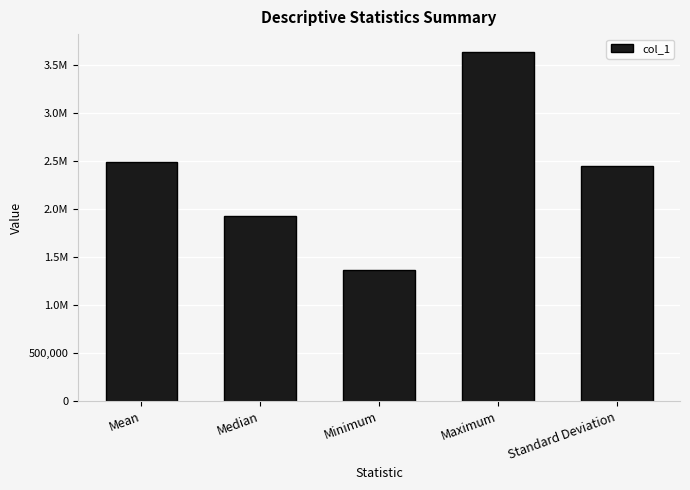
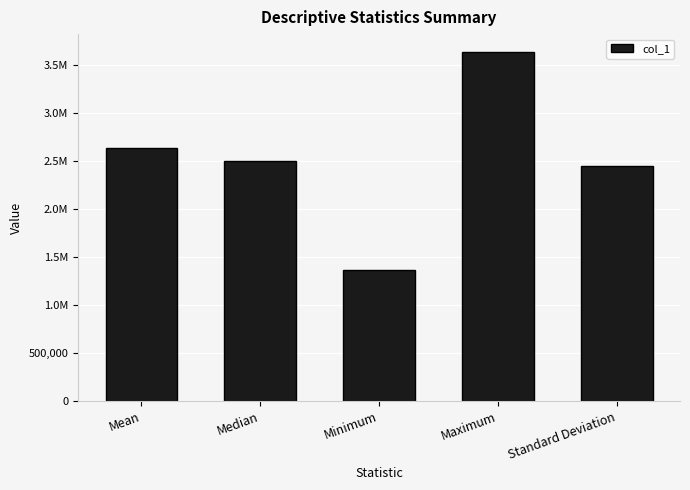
  {
-   "Mean": "2,500,000",
-   "Median": "1,900,000",
+   "Mean": "2,600,000",
+   "Median": "2,500,000",
    "Minimum": "1,400,000",
    "Maximum": "3,600,000",
    "Standard Deviation": "2,400,000"
  }
